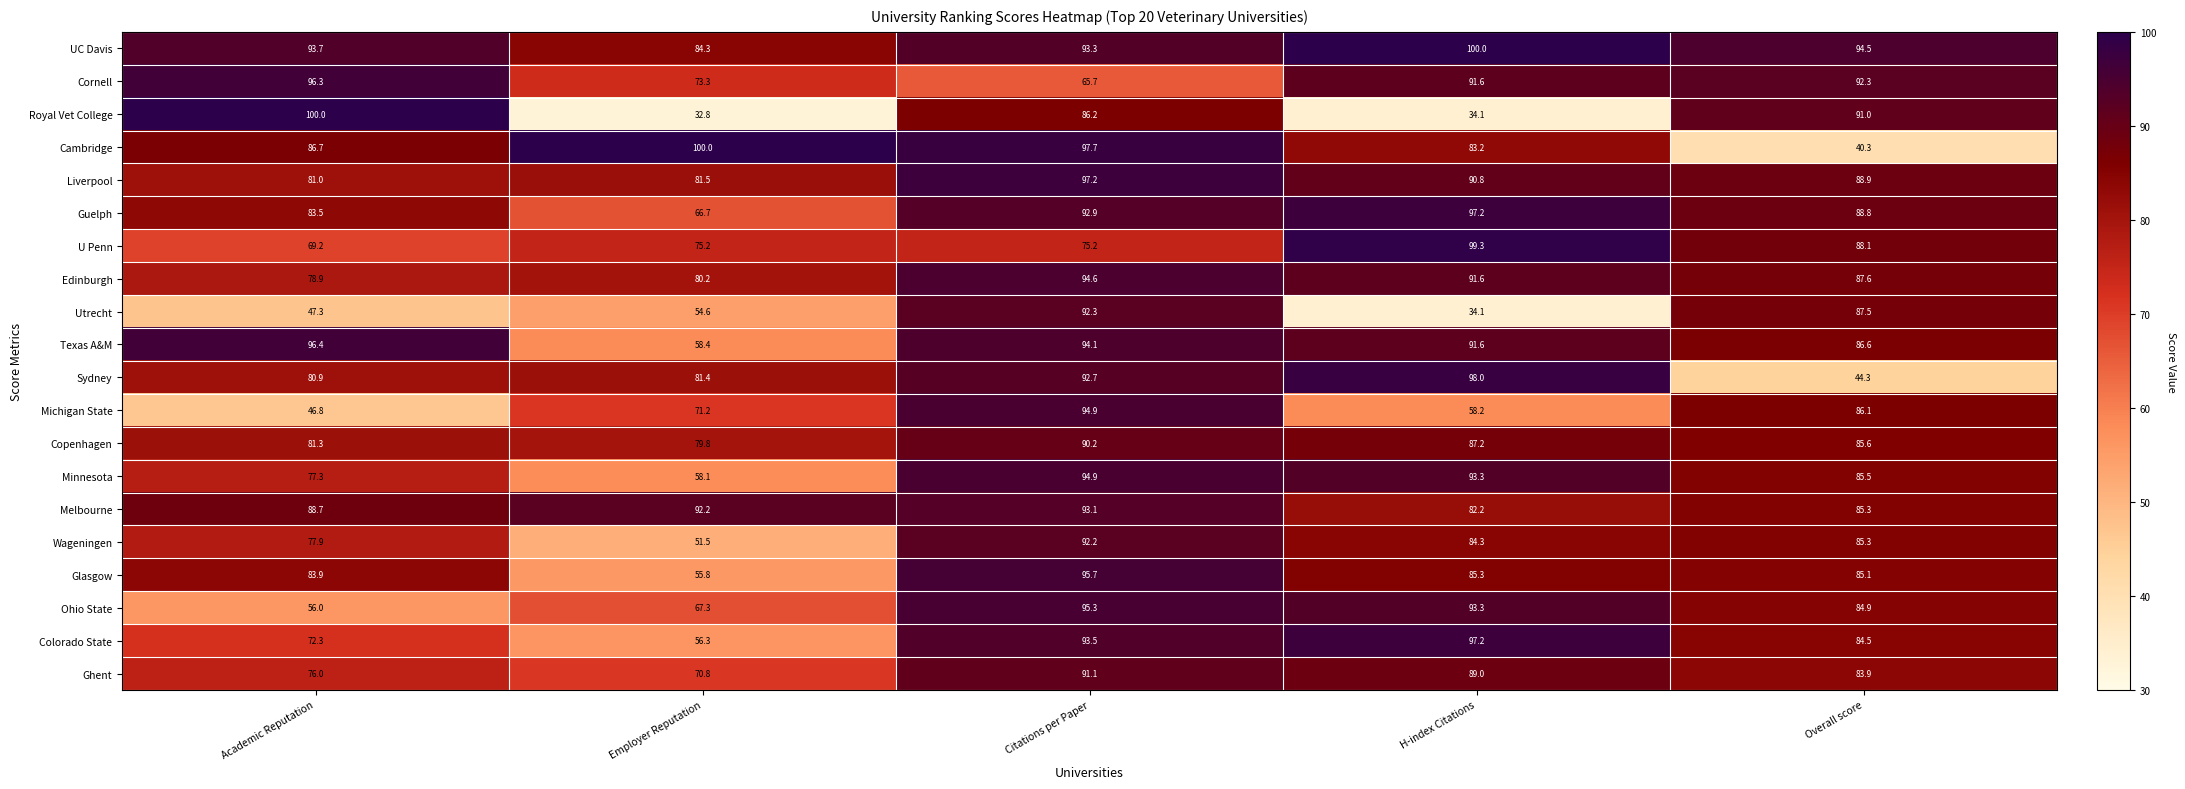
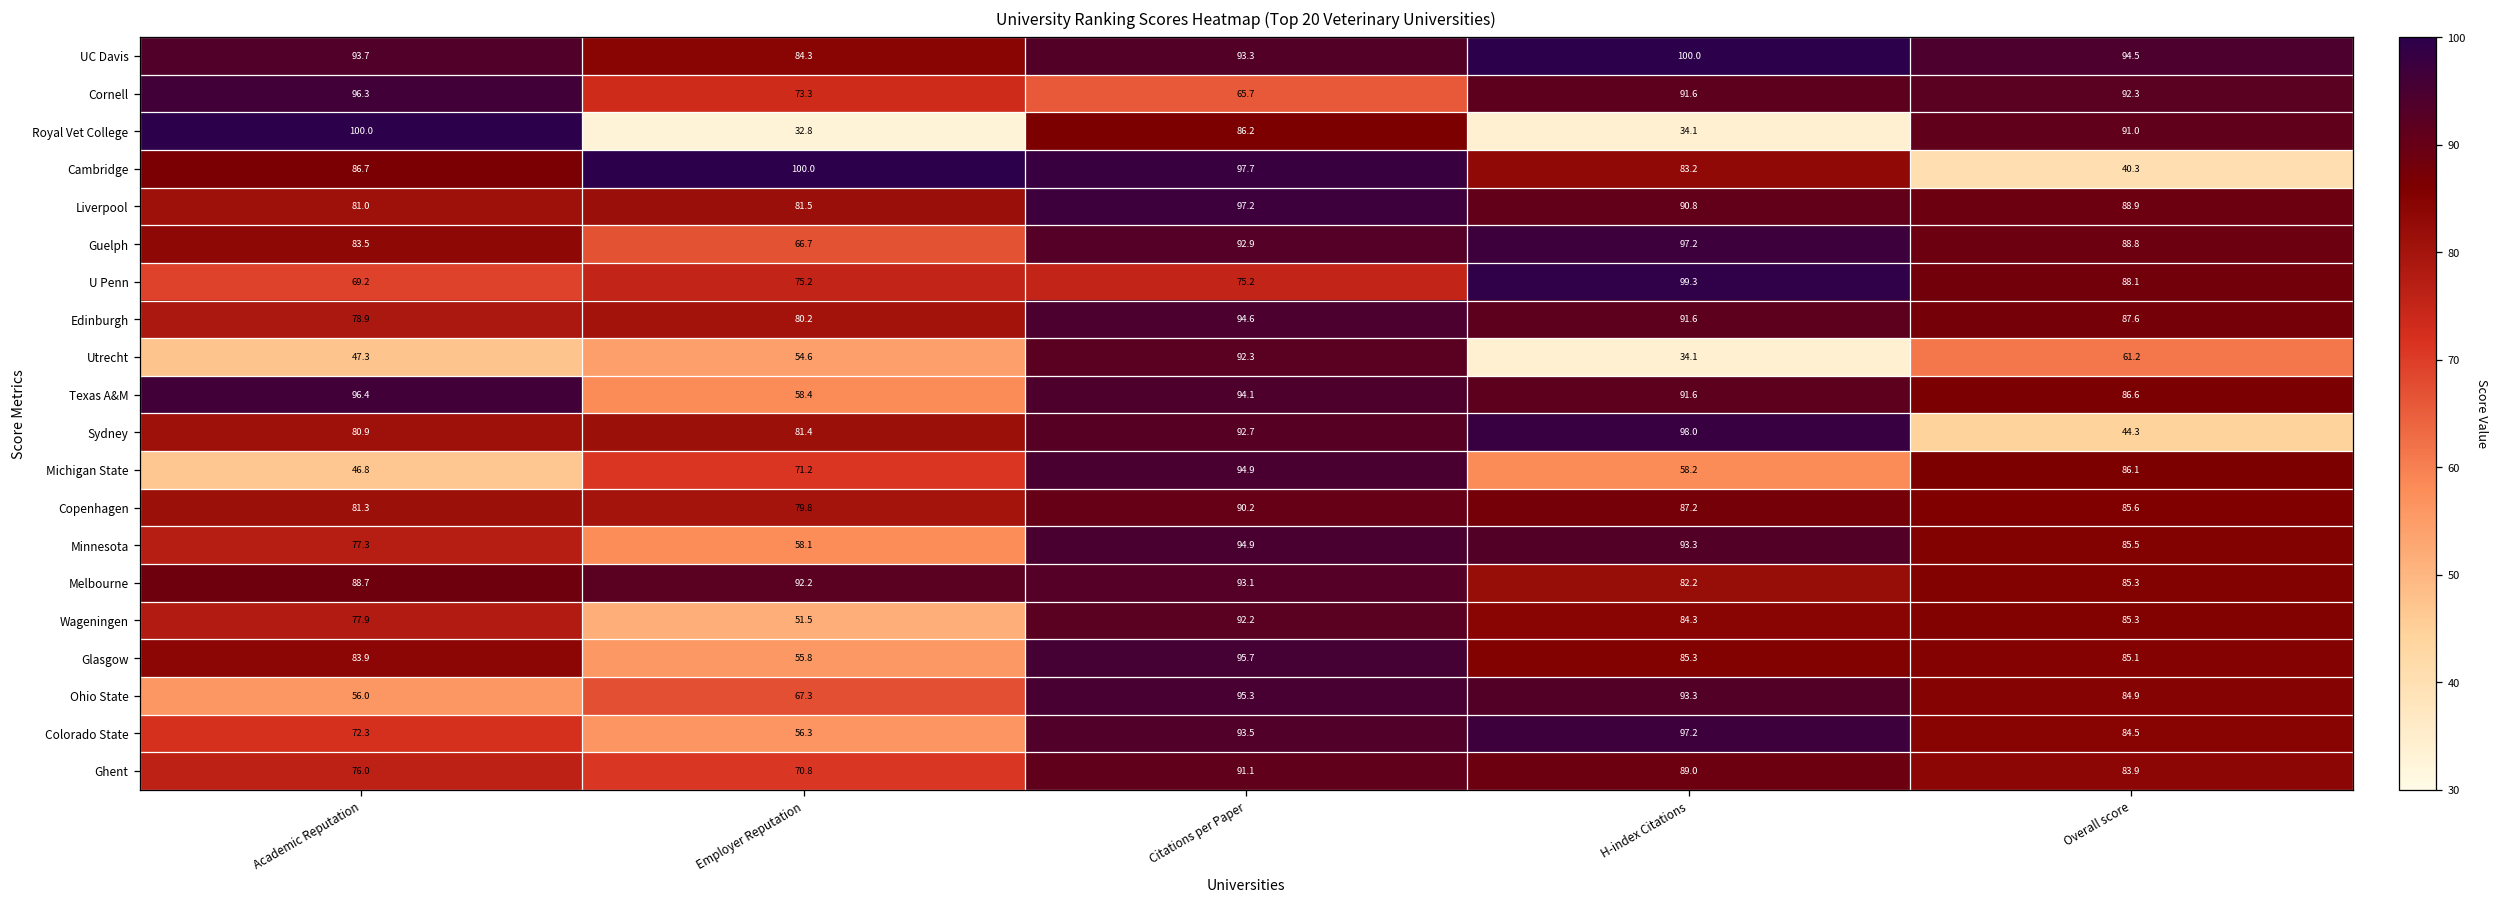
  {
    "UC Davis": {
      "Academic Reputation": 93.7,
      "Employer Reputation": 84.3,
      "Citations per Paper": 93.3,
      "H-index Citations": 100.0,
      "Overall score": 94.5
    },
    "Cornell": {
      "Academic Reputation": 96.3,
      "Employer Reputation": 73.3,
      "Citations per Paper": 65.7,
      "H-index Citations": 91.6,
      "Overall score": 92.3
    },
    "Royal Vet College": {
      "Academic Reputation": 100.0,
      "Employer Reputation": 32.8,
      "Citations per Paper": 86.2,
      "H-index Citations": 34.1,
      "Overall score": 91.0
    },
    "Cambridge": {
      "Academic Reputation": 86.7,
      "Employer Reputation": 100.0,
      "Citations per Paper": 97.7,
      "H-index Citations": 83.2,
      "Overall score": 40.3
    },
    "Liverpool": {
      "Academic Reputation": 81.0,
      "Employer Reputation": 81.5,
      "Citations per Paper": 97.2,
      "H-index Citations": 90.8,
      "Overall score": 88.9
    },
    "Guelph": {
      "Academic Reputation": 83.5,
      "Employer Reputation": 66.7,
      "Citations per Paper": 92.9,
      "H-index Citations": 97.2,
      "Overall score": 88.8
    },
    "U Penn": {
      "Academic Reputation": 69.2,
      "Employer Reputation": 75.2,
      "Citations per Paper": 75.2,
      "H-index Citations": 99.3,
      "Overall score": 88.1
    },
    "Edinburgh": {
      "Academic Reputation": 78.9,
      "Employer Reputation": 80.2,
      "Citations per Paper": 94.6,
      "H-index Citations": 91.6,
      "Overall score": 87.6
    },
    "Utrecht": {
      "Academic Reputation": 47.3,
      "Employer Reputation": 54.6,
      "Citations per Paper": 92.3,
      "H-index Citations": 34.1,
-     "Overall score": 87.5
+     "Overall score": 61.2
    },
    "Texas A&M": {
      "Academic Reputation": 96.4,
      "Employer Reputation": 58.4,
      "Citations per Paper": 94.1,
      "H-index Citations": 91.6,
      "Overall score": 86.6
    },
    "Sydney": {
      "Academic Reputation": 80.9,
      "Employer Reputation": 81.4,
      "Citations per Paper": 92.7,
      "H-index Citations": 98.0,
      "Overall score": 44.3
    },
    "Michigan State": {
      "Academic Reputation": 46.8,
      "Employer Reputation": 71.2,
      "Citations per Paper": 94.9,
      "H-index Citations": 58.2,
      "Overall score": 86.1
    },
    "Copenhagen": {
      "Academic Reputation": 81.3,
      "Employer Reputation": 79.8,
      "Citations per Paper": 90.2,
      "H-index Citations": 87.2,
      "Overall score": 85.6
    },
    "Minnesota": {
      "Academic Reputation": 77.3,
      "Employer Reputation": 58.1,
      "Citations per Paper": 94.9,
      "H-index Citations": 93.3,
      "Overall score": 85.5
    },
    "Melbourne": {
      "Academic Reputation": 88.7,
      "Employer Reputation": 92.2,
      "Citations per Paper": 93.1,
      "H-index Citations": 82.2,
      "Overall score": 85.3
    },
    "Wageningen": {
      "Academic Reputation": 77.9,
      "Employer Reputation": 51.5,
      "Citations per Paper": 92.2,
      "H-index Citations": 84.3,
      "Overall score": 85.3
    },
    "Glasgow": {
      "Academic Reputation": 83.9,
      "Employer Reputation": 55.8,
      "Citations per Paper": 95.7,
      "H-index Citations": 85.3,
      "Overall score": 85.1
    },
    "Ohio State": {
      "Academic Reputation": 56.0,
      "Employer Reputation": 67.3,
      "Citations per Paper": 95.3,
      "H-index Citations": 93.3,
      "Overall score": 84.9
    },
    "Colorado State": {
      "Academic Reputation": 72.3,
      "Employer Reputation": 56.3,
      "Citations per Paper": 93.5,
      "H-index Citations": 97.2,
      "Overall score": 84.5
    },
    "Ghent": {
      "Academic Reputation": 76.0,
      "Employer Reputation": 70.8,
      "Citations per Paper": 91.1,
      "H-index Citations": 89.0,
      "Overall score": 83.9
    }
  }
